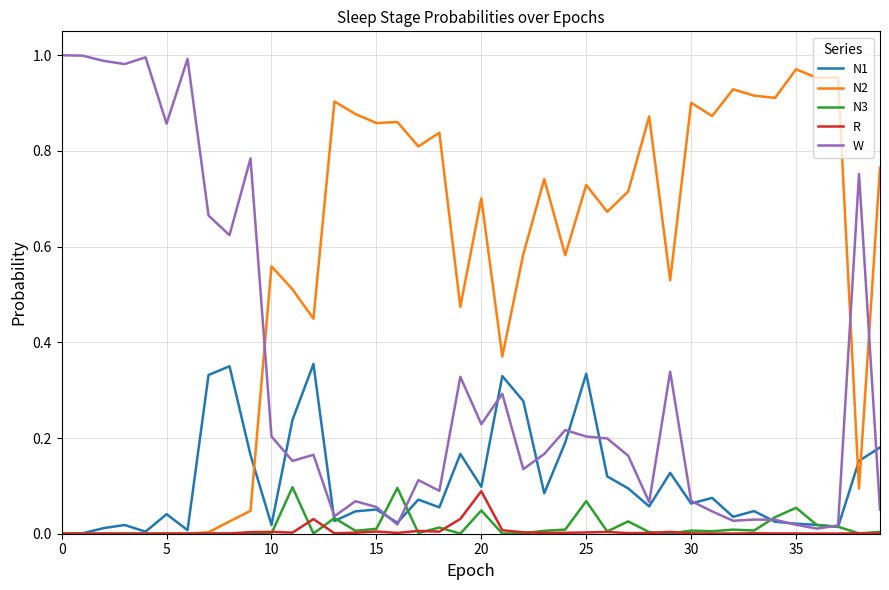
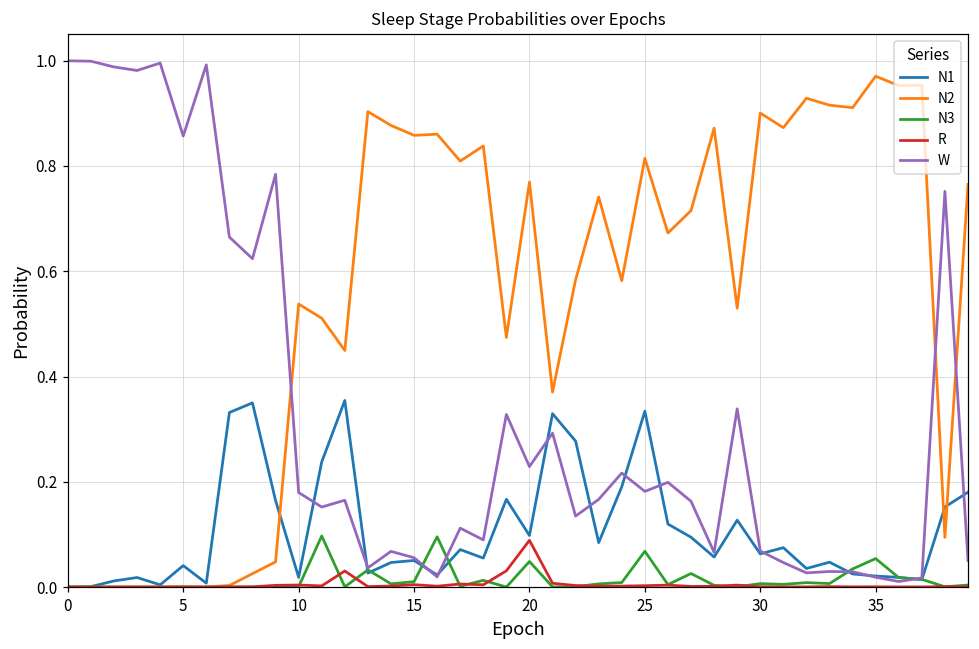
  {
    "N1": {
      "5": 0.04,
      "10": 0.02,
      "20": 0.10,
      "25": 0.33,
      "30": 0.06
    },
    "N2": {
-     "10": 0.56,
+     "10": 0.54,
      "15": 0.86,
-     "20": 0.70,
-     "25": 0.73,
+     "20": 0.77,
+     "25": 0.81,
      "30": 0.90,
      "35": 0.97
    },
    "N3": {
      "15": 0.01,
      "20": 0.05,
      "25": 0.07,
      "30": 0.01,
      "35": 0.05
    },
    "R": {
      "15": 0.00,
      "20": 0.09,
      "25": 0.00,
      "30": 0.00,
      "35": 0.00
    },
    "W": {
      "0": 1.00,
      "5": 0.86,
-     "10": 0.20,
+     "10": 0.18,
      "20": 0.23,
-     "25": 0.20,
+     "25": 0.18,
      "30": 0.07
    }
  }
